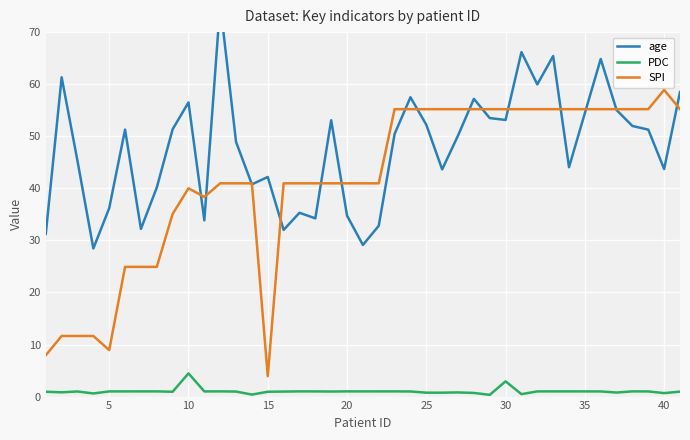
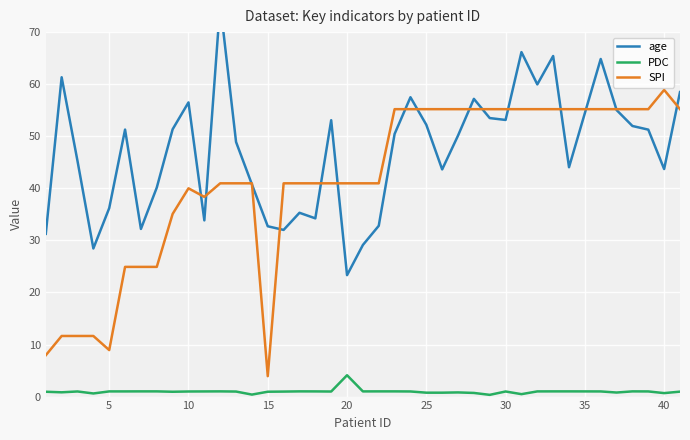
  {
    "age": {
      "5": 36,
      "10": 57,
-     "15": 42,
-     "20": 35,
+     "15": 33,
+     "20": 23,
      "25": 52,
      "30": 53,
      "40": 44
    },
    "PDC": {
      "5": 1,
-     "10": 4,
+     "10": 1,
      "15": 1,
-     "20": 1,
+     "20": 4,
      "25": 1,
-     "30": 3,
+     "30": 1,
      "40": 1
    },
    "SPI": {
      "5": 9,
      "10": 40,
      "15": 4,
      "20": 41,
      "25": 55,
      "30": 55,
      "40": 59
    }
  }
